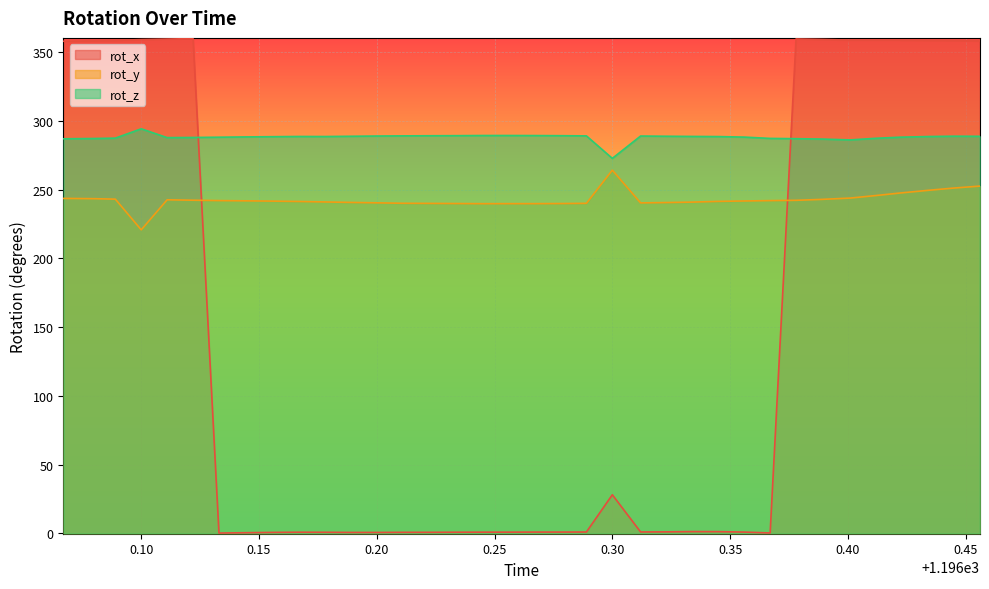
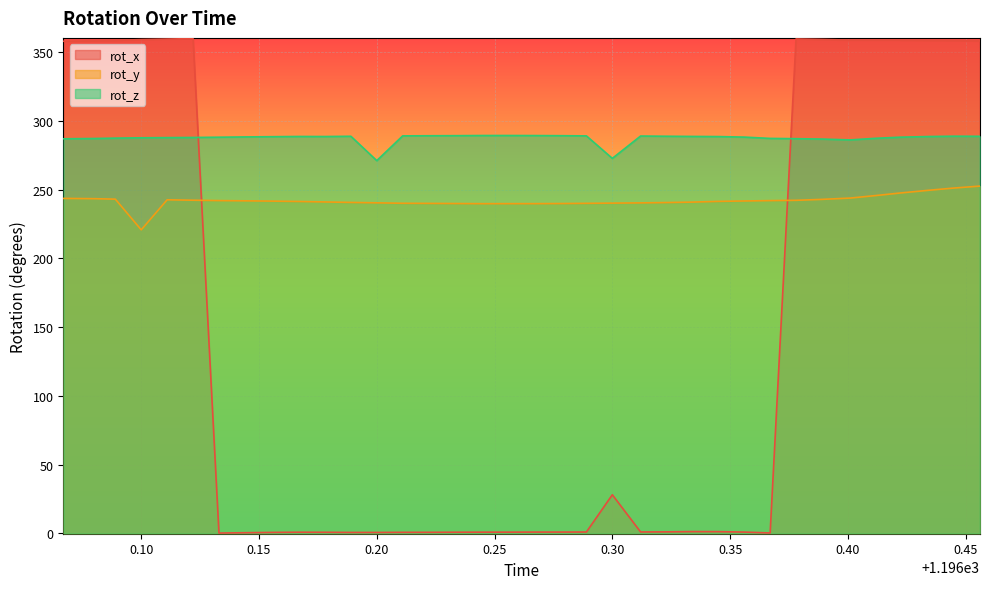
  {
    "rot_x": {
      "0.10": 359,
      "0.20": 1,
      "0.30": 28
    },
    "rot_y": {
      "0.10": 221,
      "0.20": 240,
-     "0.30": 264
+     "0.30": 240
    },
    "rot_z": {
-     "0.10": 294,
-     "0.20": 289,
+     "0.10": 288,
+     "0.20": 271,
      "0.30": 273
    }
  }
